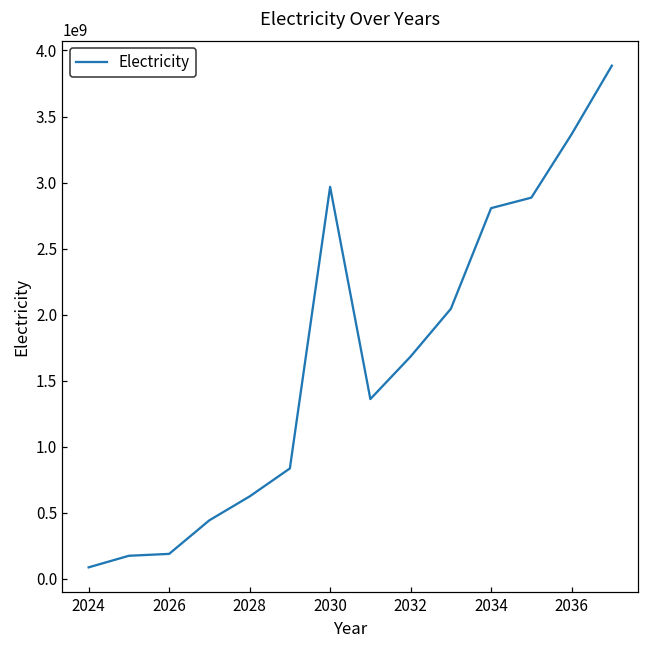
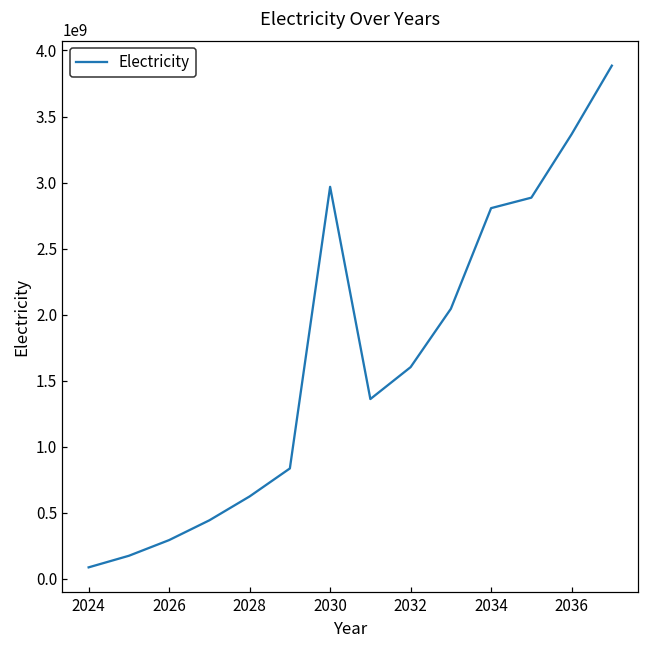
  {
    "2024": 90000000,
-   "2026": 190000000,
+   "2026": 290000000,
    "2028": 620000000,
    "2030": 2970000000,
-   "2032": 1680000000,
+   "2032": 1600000000,
    "2034": 2810000000,
    "2036": 3370000000
  }
